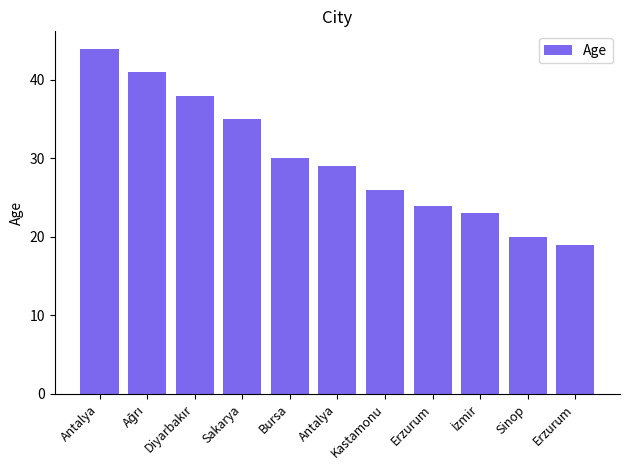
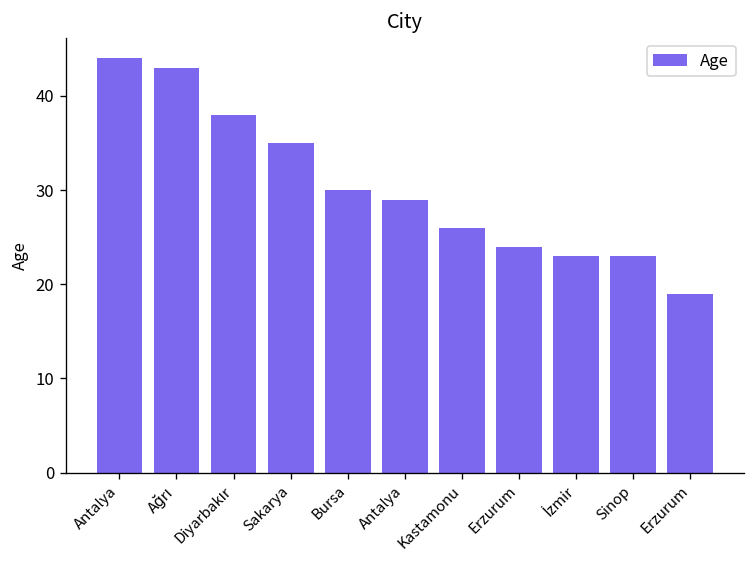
  {
-   "Ağrı": 41,
+   "Ağrı": 43,
    "Diyarbakır": 38,
    "Sakarya": 35,
    "Bursa": 30,
    "Kastamonu": 26,
    "İzmir": 23,
-   "Sinop": 20
+   "Sinop": 23
  }
